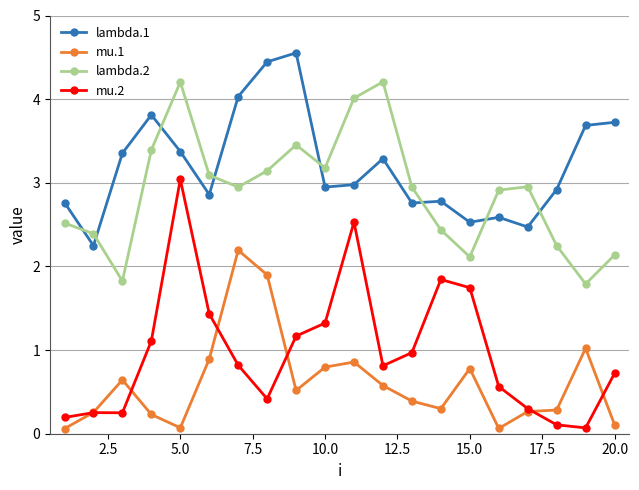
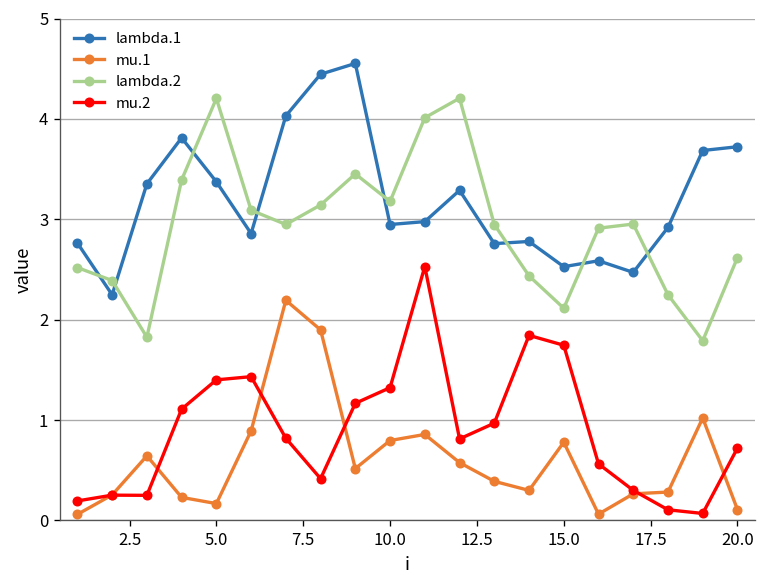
  {
    "lambda.1": {
      "5.0": 3.4,
      "10.0": 2.9,
      "15.0": 2.5,
      "20.0": 3.7
    },
    "mu.1": {
-     "5.0": 0.1,
+     "5.0": 0.2,
      "10.0": 0.8,
      "15.0": 0.8,
      "20.0": 0.1
    },
    "lambda.2": {
      "5.0": 4.2,
      "10.0": 3.2,
      "15.0": 2.1,
-     "20.0": 2.1
+     "20.0": 2.6
    },
    "mu.2": {
-     "5.0": 3.0,
+     "5.0": 1.4,
      "10.0": 1.3,
      "15.0": 1.7,
      "20.0": 0.7
    }
  }
